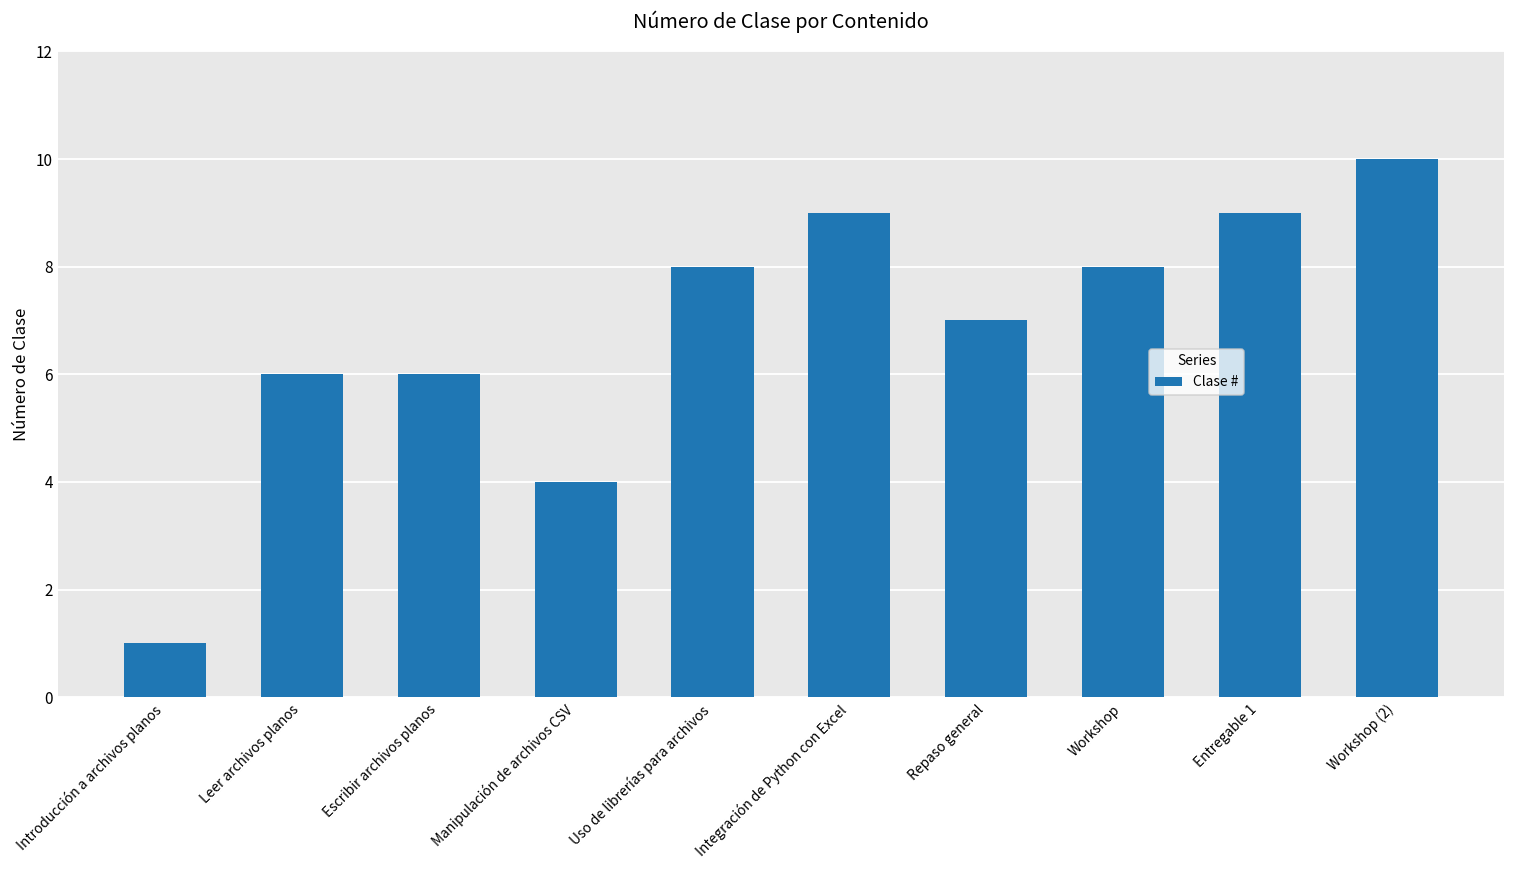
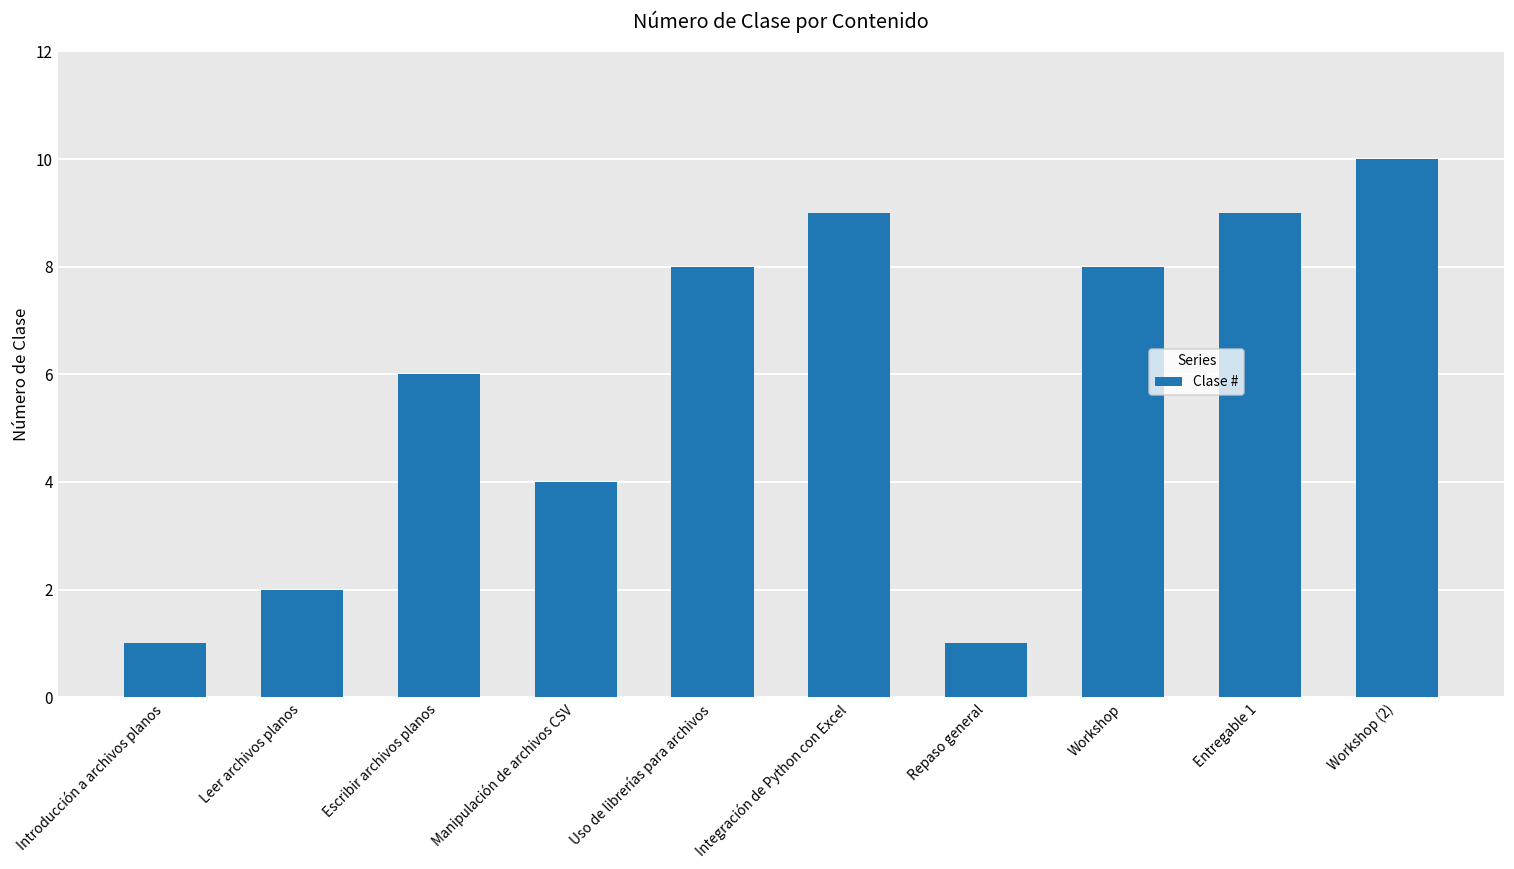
  {
    "Introducción a archivos planos": 1,
-   "Leer archivos planos": 6,
+   "Leer archivos planos": 2,
    "Escribir archivos planos": 6,
    "Manipulación de archivos CSV": 4,
    "Uso de librerías para archivos": 8,
    "Integración de Python con Excel": 9,
-   "Repaso general": 7,
+   "Repaso general": 1,
    "Workshop": 8,
    "Entregable 1": 9,
    "Workshop (2)": 10
  }
